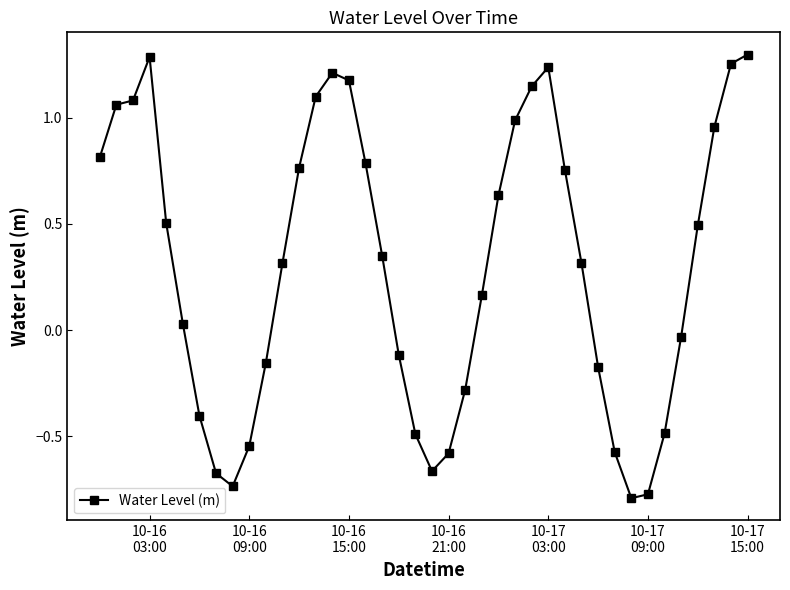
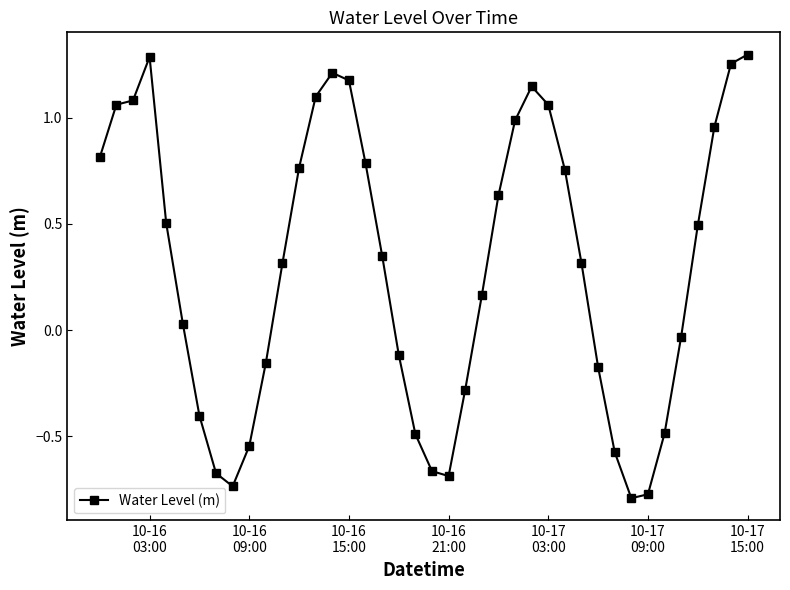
  {
    "10-16 03:00": 1.29,
    "10-16 09:00": -0.55,
    "10-16 15:00": 1.18,
-   "10-16 21:00": -0.58,
-   "10-17 03:00": 1.24,
+   "10-16 21:00": -0.69,
+   "10-17 03:00": 1.06,
    "10-17 09:00": -0.77,
    "10-17 15:00": 1.30
  }
